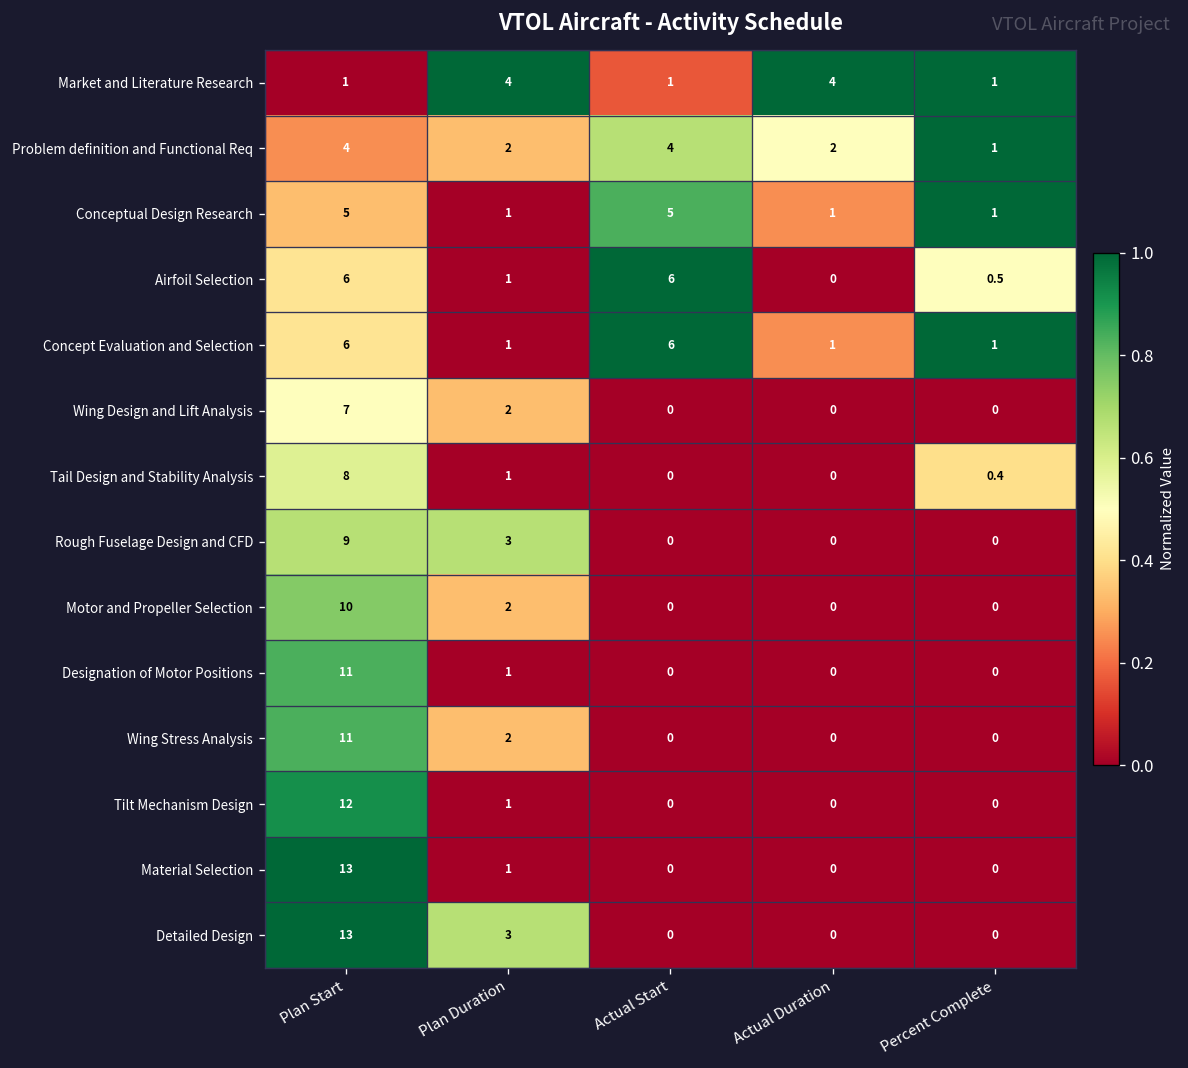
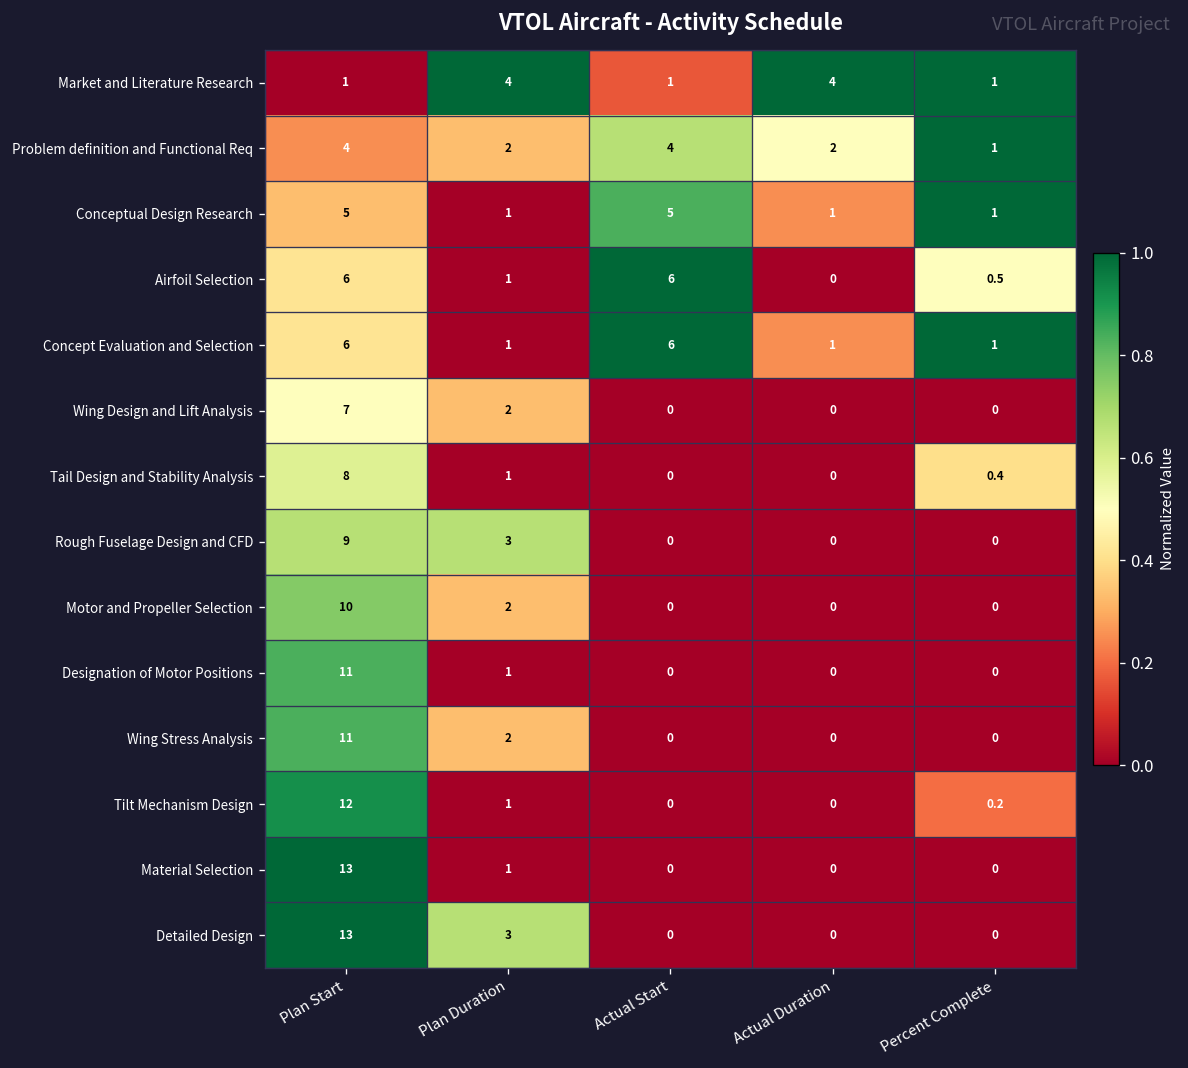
  {
    "Market and Literature Research": {
      "Plan Start": 1,
      "Plan Duration": 4,
      "Actual Start": 1,
      "Actual Duration": 4,
      "Percent Complete": 1
    },
    "Problem definition and Functional Req": {
      "Plan Start": 4,
      "Plan Duration": 2,
      "Actual Start": 4,
      "Actual Duration": 2,
      "Percent Complete": 1
    },
    "Conceptual Design Research": {
      "Plan Start": 5,
      "Plan Duration": 1,
      "Actual Start": 5,
      "Actual Duration": 1,
      "Percent Complete": 1
    },
    "Airfoil Selection": {
      "Plan Start": 6,
      "Plan Duration": 1,
      "Actual Start": 6,
      "Actual Duration": 0,
      "Percent Complete": 0.5
    },
    "Concept Evaluation and Selection": {
      "Plan Start": 6,
      "Plan Duration": 1,
      "Actual Start": 6,
      "Actual Duration": 1,
      "Percent Complete": 1
    },
    "Wing Design and Lift Analysis": {
      "Plan Start": 7,
      "Plan Duration": 2,
      "Actual Start": 0,
      "Actual Duration": 0,
      "Percent Complete": 0
    },
    "Tail Design and Stability Analysis": {
      "Plan Start": 8,
      "Plan Duration": 1,
      "Actual Start": 0,
      "Actual Duration": 0,
      "Percent Complete": 0.4
    },
    "Rough Fuselage Design and CFD": {
      "Plan Start": 9,
      "Plan Duration": 3,
      "Actual Start": 0,
      "Actual Duration": 0,
      "Percent Complete": 0
    },
    "Motor and Propeller Selection": {
      "Plan Start": 10,
      "Plan Duration": 2,
      "Actual Start": 0,
      "Actual Duration": 0,
      "Percent Complete": 0
    },
    "Designation of Motor Positions": {
      "Plan Start": 11,
      "Plan Duration": 1,
      "Actual Start": 0,
      "Actual Duration": 0,
      "Percent Complete": 0
    },
    "Wing Stress Analysis": {
      "Plan Start": 11,
      "Plan Duration": 2,
      "Actual Start": 0,
      "Actual Duration": 0,
      "Percent Complete": 0
    },
    "Tilt Mechanism Design": {
      "Plan Start": 12,
      "Plan Duration": 1,
      "Actual Start": 0,
      "Actual Duration": 0,
-     "Percent Complete": 0
+     "Percent Complete": 0.2
    },
    "Material Selection": {
      "Plan Start": 13,
      "Plan Duration": 1,
      "Actual Start": 0,
      "Actual Duration": 0,
      "Percent Complete": 0
    },
    "Detailed Design": {
      "Plan Start": 13,
      "Plan Duration": 3,
      "Actual Start": 0,
      "Actual Duration": 0,
      "Percent Complete": 0
    }
  }
